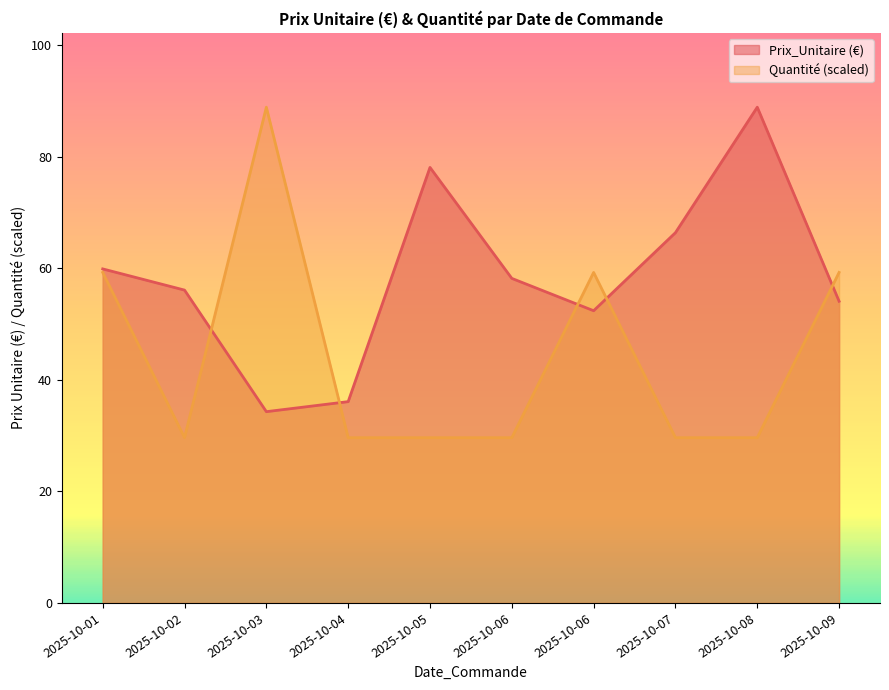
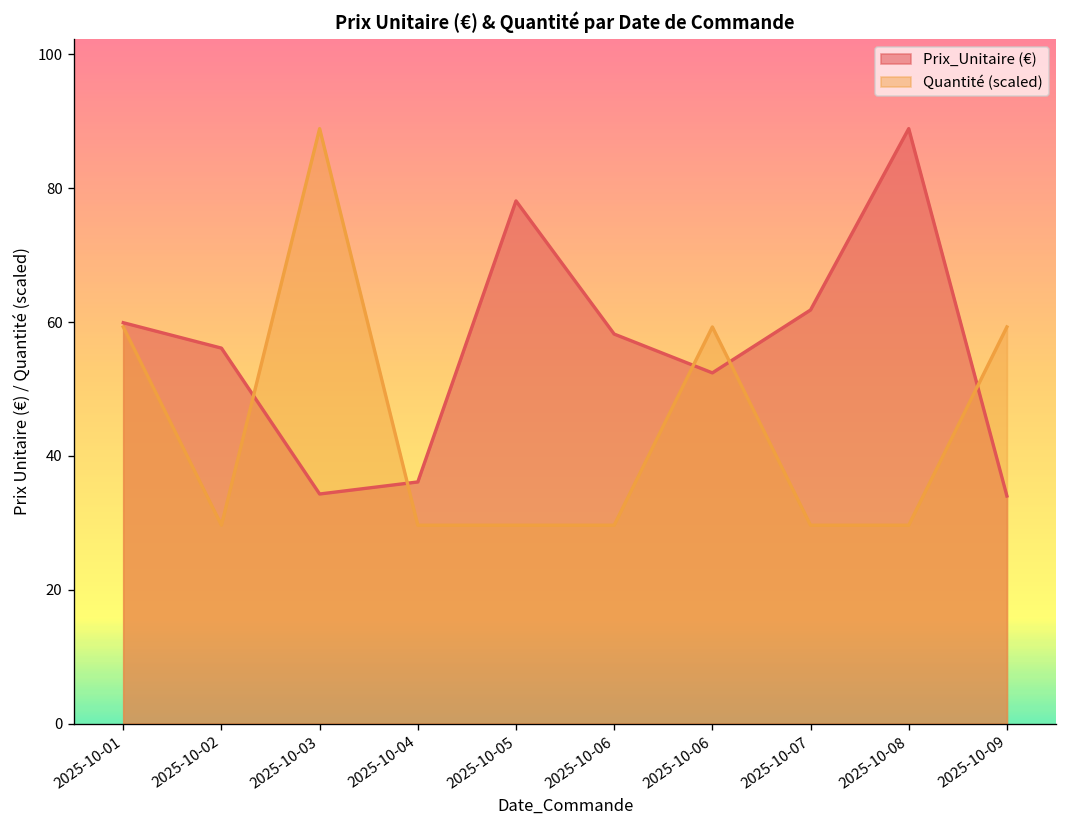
  {
    "Prix_Unitaire (€)": {
      "2025-10-01": 60,
      "2025-10-02": 56,
      "2025-10-03": 34,
      "2025-10-04": 36,
      "2025-10-05": 78,
-     "2025-10-07": 66,
+     "2025-10-07": 62,
      "2025-10-08": 89,
-     "2025-10-09": 54
+     "2025-10-09": 34
    },
    "Quantité (scaled)": {
      "2025-10-01": 59,
      "2025-10-02": 30,
      "2025-10-03": 89,
      "2025-10-04": 30,
      "2025-10-05": 30,
      "2025-10-07": 30,
      "2025-10-08": 30,
      "2025-10-09": 59
    }
  }
